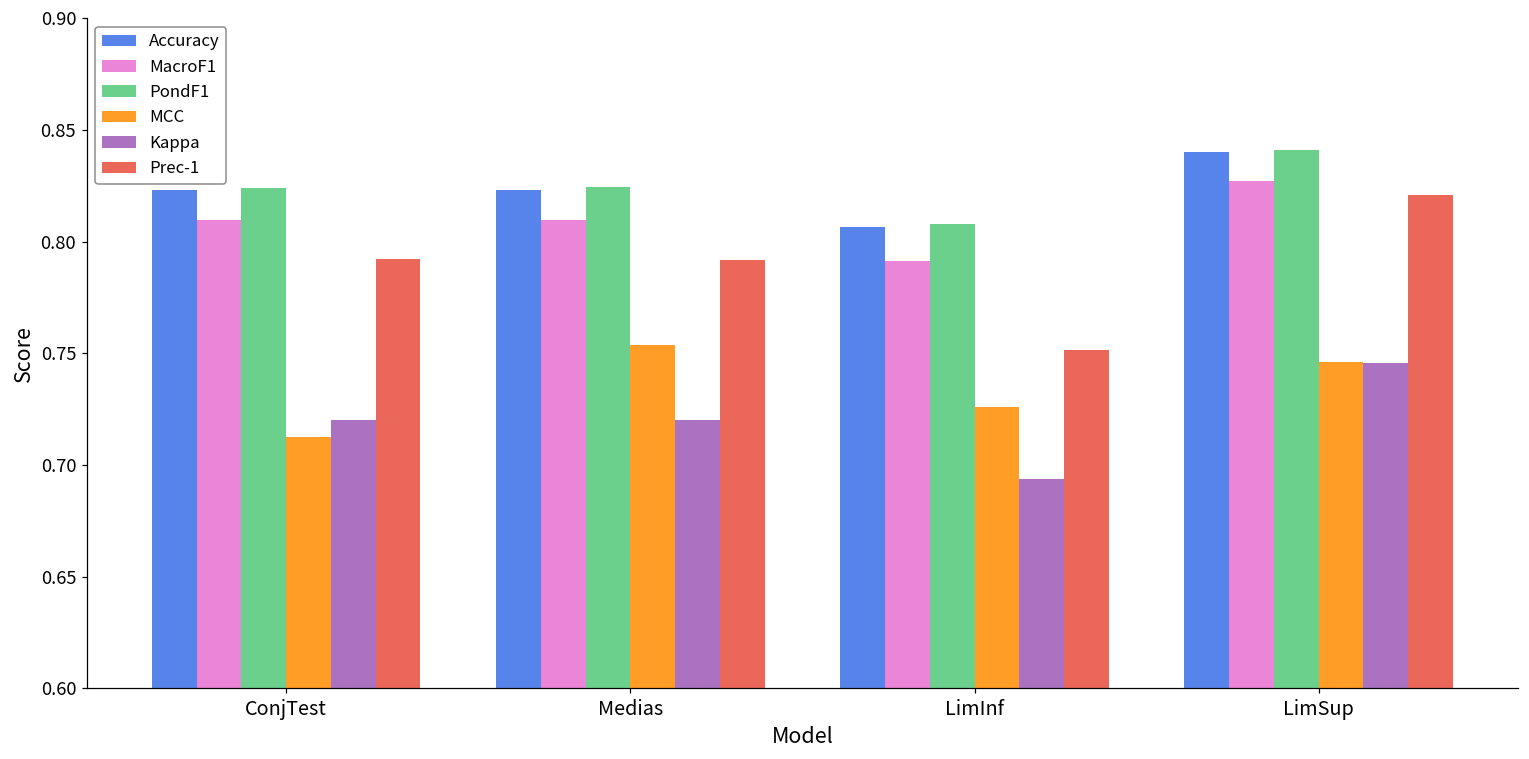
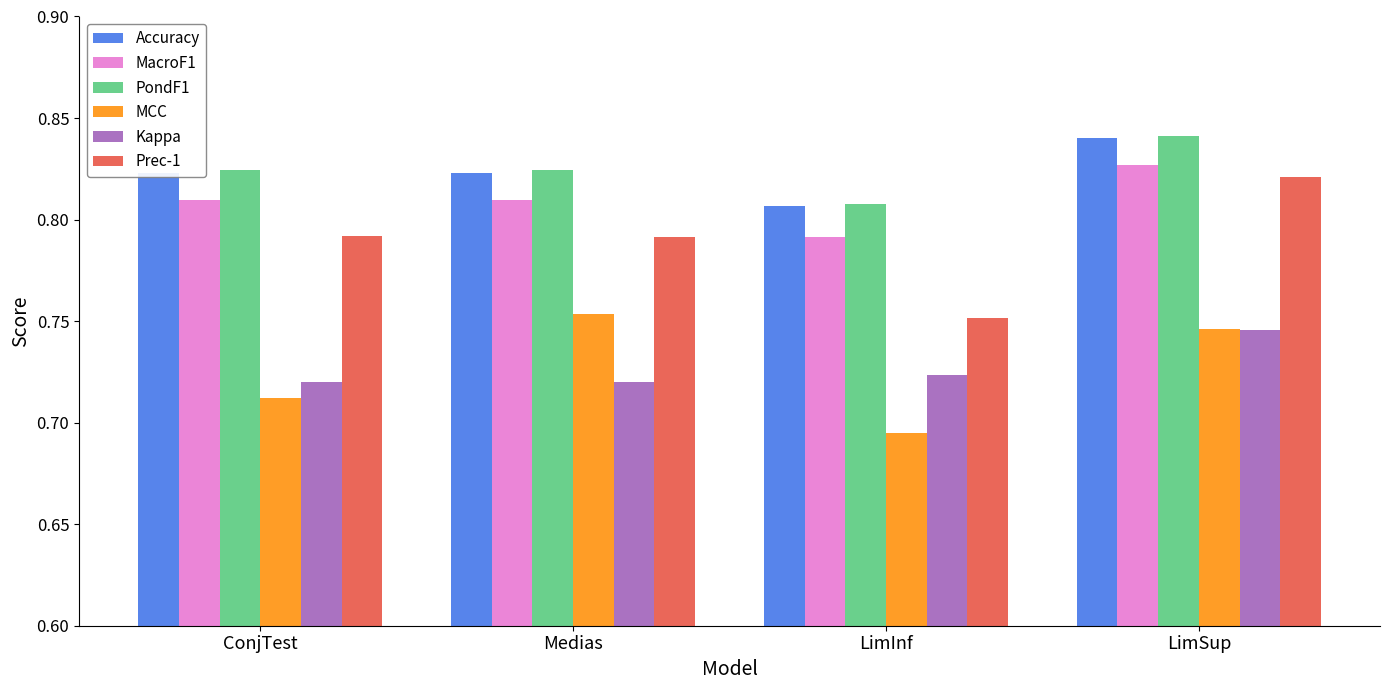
  {
    "Accuracy": {
      "Medias": 0.823,
      "LimInf": 0.807,
      "LimSup": 0.840
    },
    "MacroF1": {
      "ConjTest": 0.810,
      "Medias": 0.810,
      "LimInf": 0.791,
      "LimSup": 0.827
    },
    "PondF1": {
      "ConjTest": 0.824,
      "Medias": 0.824,
      "LimInf": 0.808,
      "LimSup": 0.841
    },
    "MCC": {
      "ConjTest": 0.712,
      "Medias": 0.754,
-     "LimInf": 0.726,
+     "LimInf": 0.695,
      "LimSup": 0.746
    },
    "Kappa": {
      "ConjTest": 0.720,
      "Medias": 0.720,
-     "LimInf": 0.694,
+     "LimInf": 0.723,
      "LimSup": 0.745
    },
    "Prec-1": {
      "ConjTest": 0.792,
      "Medias": 0.792,
      "LimInf": 0.752,
      "LimSup": 0.821
    }
  }
